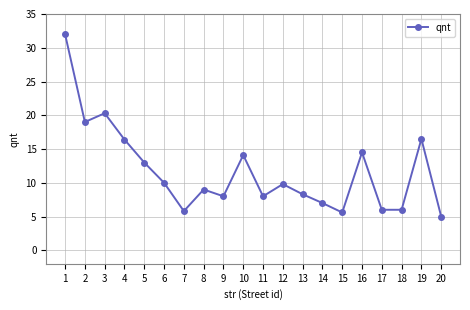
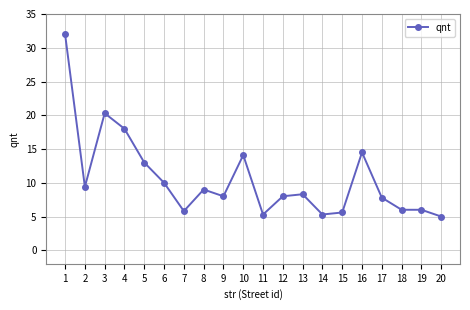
  {
    "1": 32,
-   "2": 19,
+   "2": 9,
    "3": 20,
-   "4": 16,
+   "4": 18,
    "5": 13,
    "6": 10,
    "7": 6,
    "8": 9,
    "9": 8,
    "10": 14,
-   "11": 8,
-   "12": 10,
+   "11": 5,
+   "12": 8,
    "13": 8,
-   "14": 7,
+   "14": 5,
    "15": 6,
    "16": 15,
-   "17": 6,
+   "17": 8,
    "18": 6,
-   "19": 17,
+   "19": 6,
    "20": 5
  }
